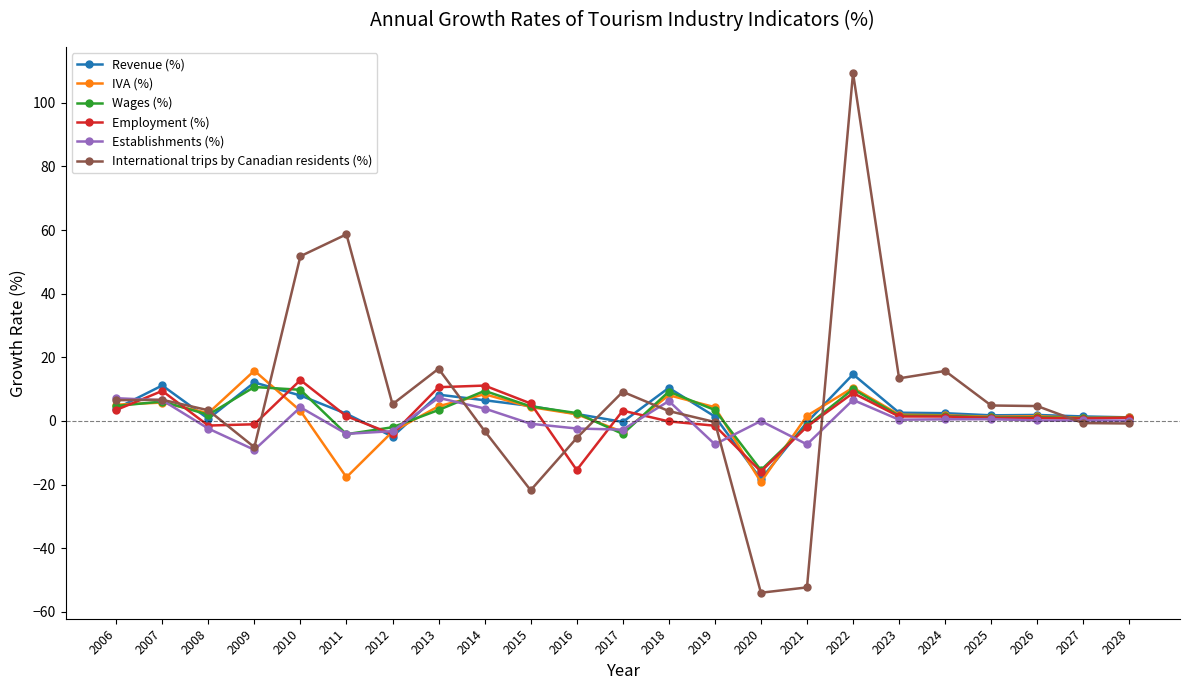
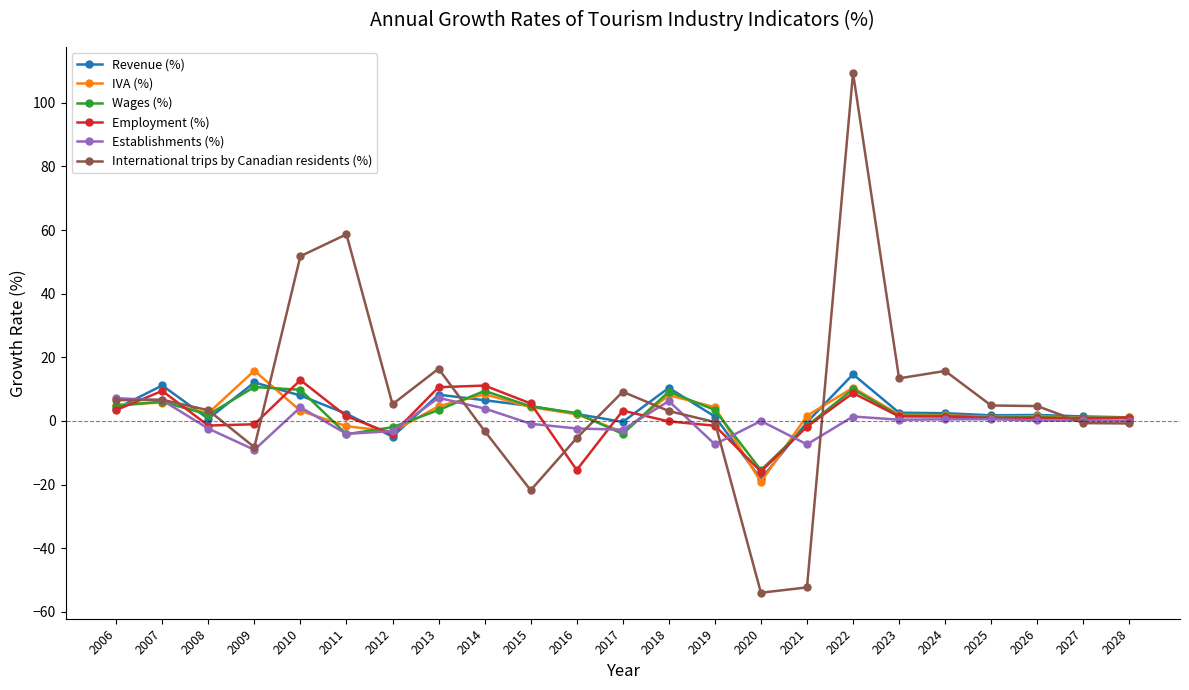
  {
    "Revenue (%)": {
      "2007": 11,
      "2008": 1,
      "2009": 12,
      "2010": 8,
      "2013": 8,
      "2014": 7,
      "2017": 0,
      "2018": 10,
      "2019": 1,
      "2020": -18,
      "2021": 0,
      "2022": 15
    },
    "IVA (%)": {
      "2009": 16,
      "2010": 3,
-     "2011": -18,
+     "2011": -2,
      "2013": 5,
      "2014": 8,
      "2018": 8,
      "2019": 4,
      "2020": -19,
      "2021": 2
    },
    "Wages (%)": {
      "2009": 11,
      "2010": 10,
      "2012": -2,
      "2013": 3,
      "2014": 9,
      "2018": 9,
      "2019": 3
    },
    "Employment (%)": {
      "2007": 9,
      "2008": -1,
      "2009": -1,
      "2010": 13,
      "2013": 11,
      "2014": 11,
      "2016": -15,
      "2017": 3,
      "2018": 0,
      "2019": -1,
      "2022": 9
    },
    "Establishments (%)": {
      "2008": -2,
      "2009": -9,
      "2010": 4,
      "2013": 7,
      "2014": 4,
      "2015": -1,
      "2016": -2,
      "2018": 6,
      "2019": -7,
      "2020": 0,
      "2021": -7,
-     "2022": 7,
+     "2022": 1,
      "2023": 0,
      "2024": 1,
      "2026": 0,
      "2028": 0
    },
    "International trips by Canadian residents (%)": {
      "2008": 3,
      "2009": -8,
      "2010": 52,
      "2011": 59,
      "2012": 5,
      "2013": 16,
      "2014": -3,
      "2015": -22,
      "2016": -5,
      "2017": 9,
      "2018": 3,
      "2019": 0,
      "2020": -54,
      "2021": -52,
      "2022": 109,
      "2023": 13,
      "2024": 16,
      "2025": 5,
      "2026": 5,
      "2027": -1,
      "2028": -1
    }
  }
